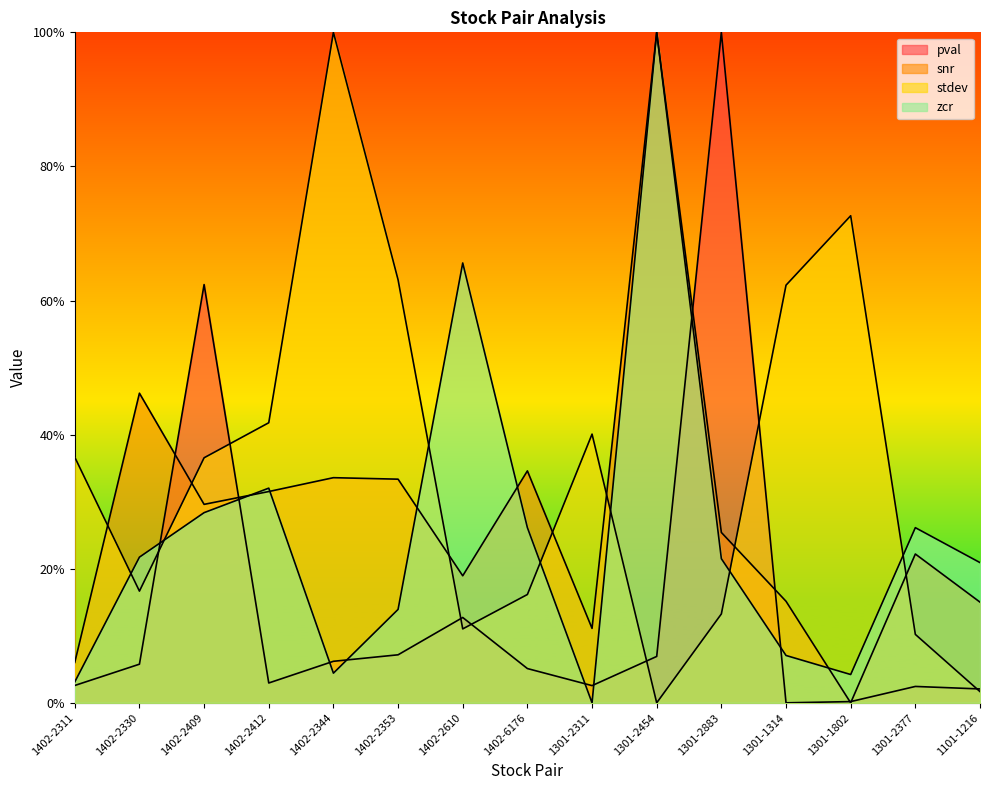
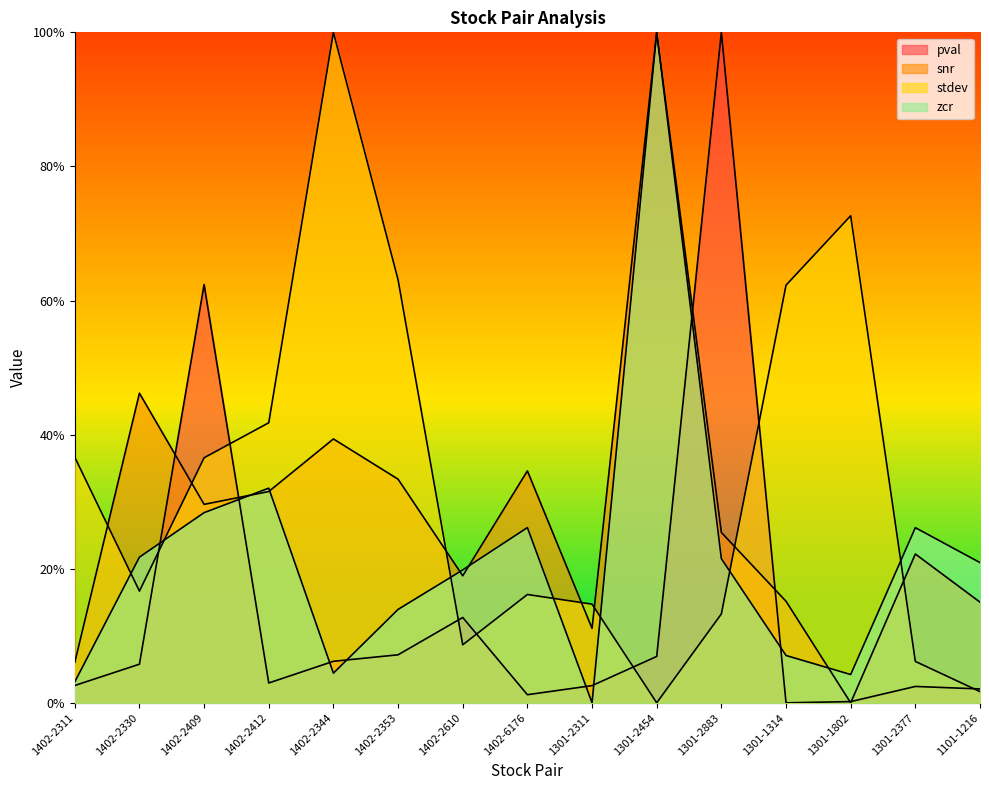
  {
    "pval": {
      "1402-2311": "3%",
      "1402-2330": "6%",
      "1402-2409": "62%",
      "1402-2412": "3%",
      "1402-2344": "6%",
      "1402-2353": "7%",
      "1402-2610": "13%",
-     "1402-6176": "5%",
+     "1402-6176": "1%",
      "1301-2311": "3%",
      "1301-2454": "7%",
      "1301-2883": "100%",
      "1301-1314": "0%",
      "1301-2377": "2%",
      "1101-1216": "2%"
    },
    "snr": {
      "1402-2311": "6%",
      "1402-2330": "46%",
      "1402-2409": "30%",
      "1402-2412": "32%",
-     "1402-2344": "34%",
+     "1402-2344": "39%",
      "1402-2353": "33%",
      "1402-2610": "19%",
      "1402-6176": "35%",
      "1301-2311": "11%",
      "1301-2883": "25%",
      "1301-1314": "15%",
      "1301-2377": "22%",
      "1101-1216": "15%"
    },
    "stdev": {
      "1402-2311": "37%",
      "1402-2330": "17%",
      "1402-2409": "37%",
      "1402-2412": "42%",
      "1402-2344": "100%",
      "1402-2353": "63%",
-     "1402-2610": "11%",
+     "1402-2610": "9%",
      "1402-6176": "16%",
-     "1301-2311": "40%",
+     "1301-2311": "15%",
      "1301-2454": "0%",
      "1301-2883": "13%",
      "1301-1314": "62%",
      "1301-1802": "73%",
-     "1301-2377": "10%",
+     "1301-2377": "6%",
      "1101-1216": "2%"
    },
    "zcr": {
      "1402-2311": "3%",
      "1402-2330": "22%",
      "1402-2409": "28%",
      "1402-2412": "32%",
      "1402-2344": "4%",
      "1402-2353": "14%",
-     "1402-2610": "66%",
+     "1402-2610": "20%",
      "1402-6176": "26%",
      "1301-2311": "0%",
      "1301-2883": "21%",
      "1301-1314": "7%",
      "1301-1802": "4%",
      "1301-2377": "26%",
      "1101-1216": "21%"
    }
  }
